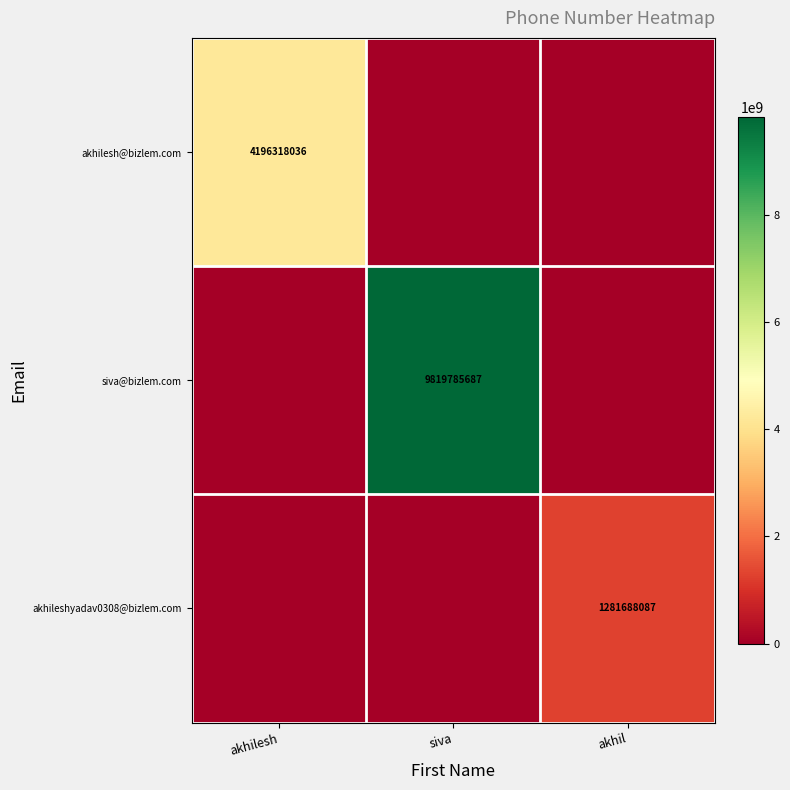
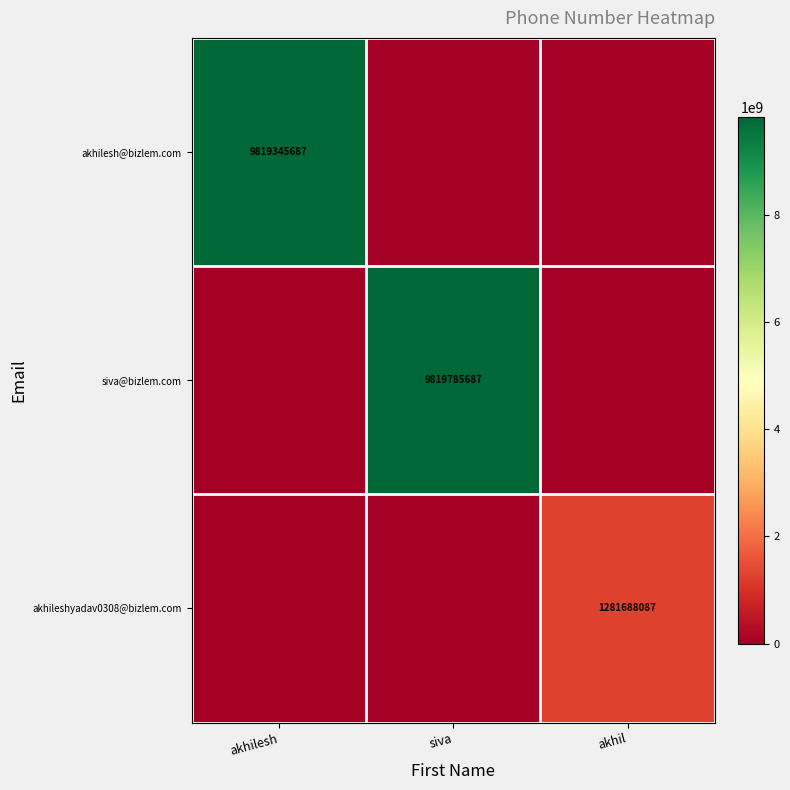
  {
    "akhilesh@bizlem.com": {
-     "akhilesh": 4196318036
+     "akhilesh": 9819345687
    },
    "siva@bizlem.com": {
      "siva": 9819785687
    },
    "akhileshyadav0308@bizlem.com": {
      "akhil": 1281688087
    }
  }
